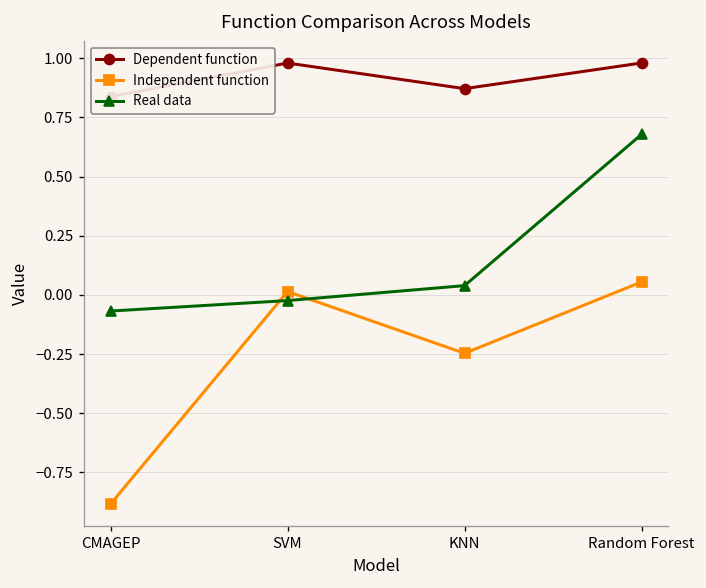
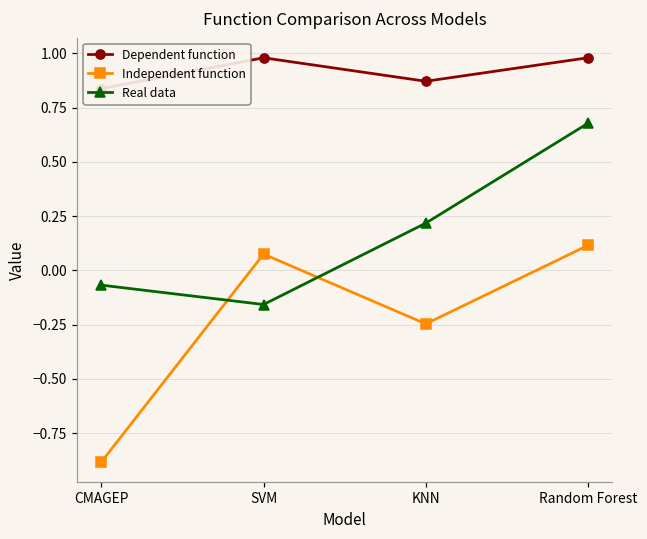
  {
    "Dependent function": {
      "SVM": 0.98,
      "KNN": 0.87,
      "Random Forest": 0.98
    },
    "Independent function": {
      "CMAGEP": -0.88,
-     "SVM": 0.01,
+     "SVM": 0.07,
      "KNN": -0.25,
-     "Random Forest": 0.05
+     "Random Forest": 0.12
    },
    "Real data": {
      "CMAGEP": -0.07,
-     "SVM": -0.02,
-     "KNN": 0.04,
+     "SVM": -0.16,
+     "KNN": 0.22,
      "Random Forest": 0.68
    }
  }
